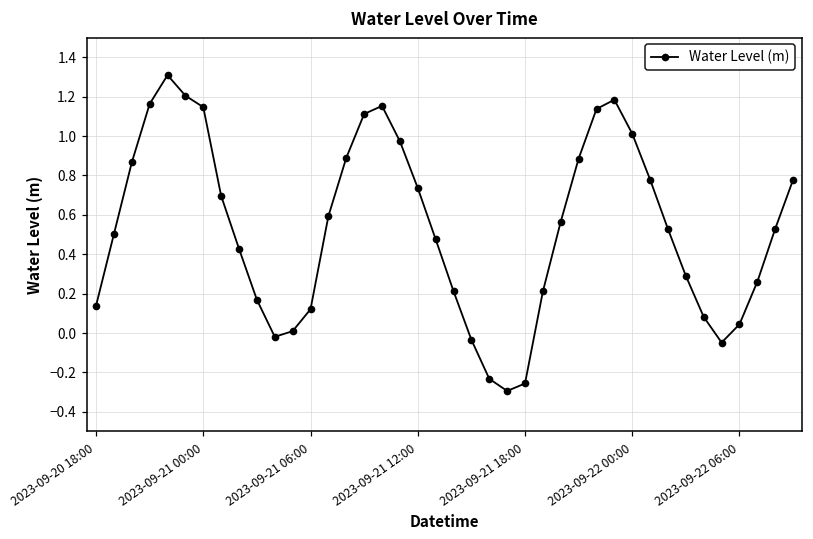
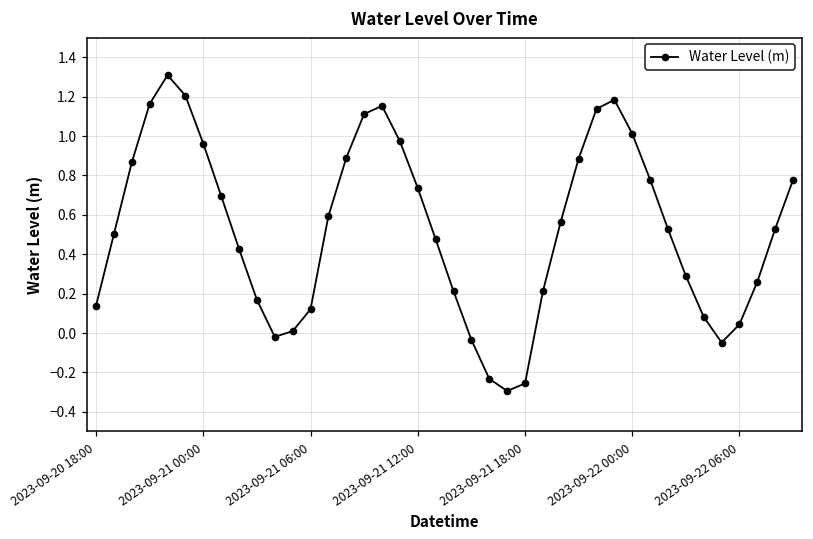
  {
    "2023-09-20 18:00": 0.14,
-   "2023-09-21 00:00": 1.15,
+   "2023-09-21 00:00": 0.96,
    "2023-09-21 06:00": 0.12,
    "2023-09-21 12:00": 0.74,
    "2023-09-21 18:00": -0.26,
    "2023-09-22 00:00": 1.01,
    "2023-09-22 06:00": 0.04
  }
